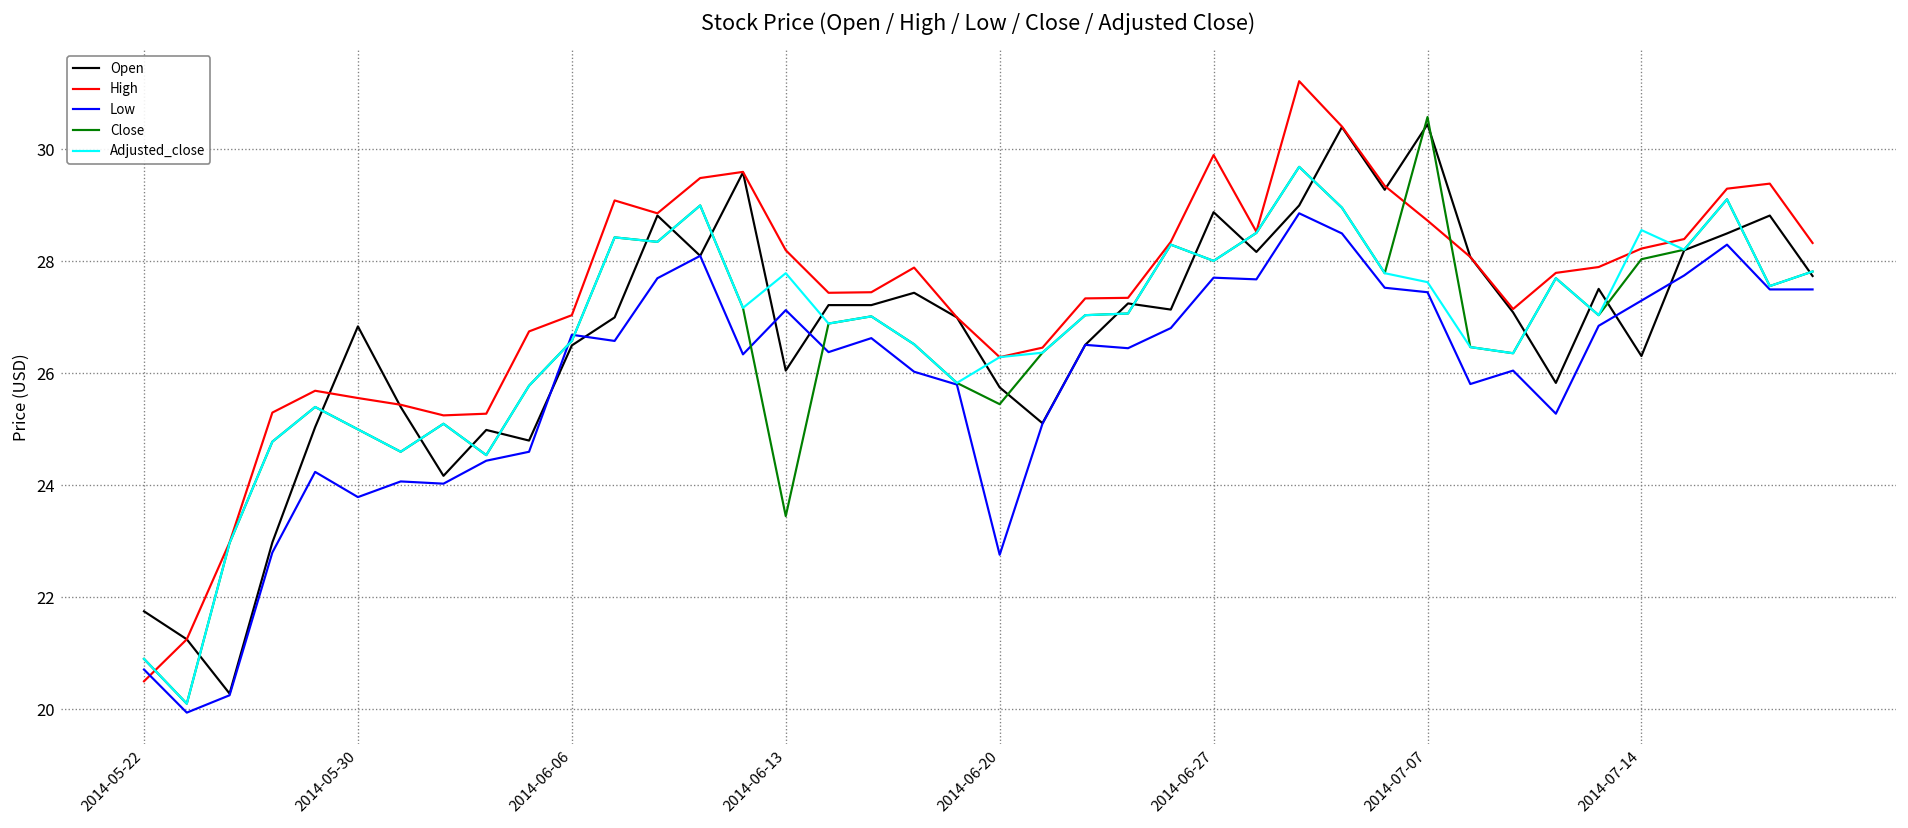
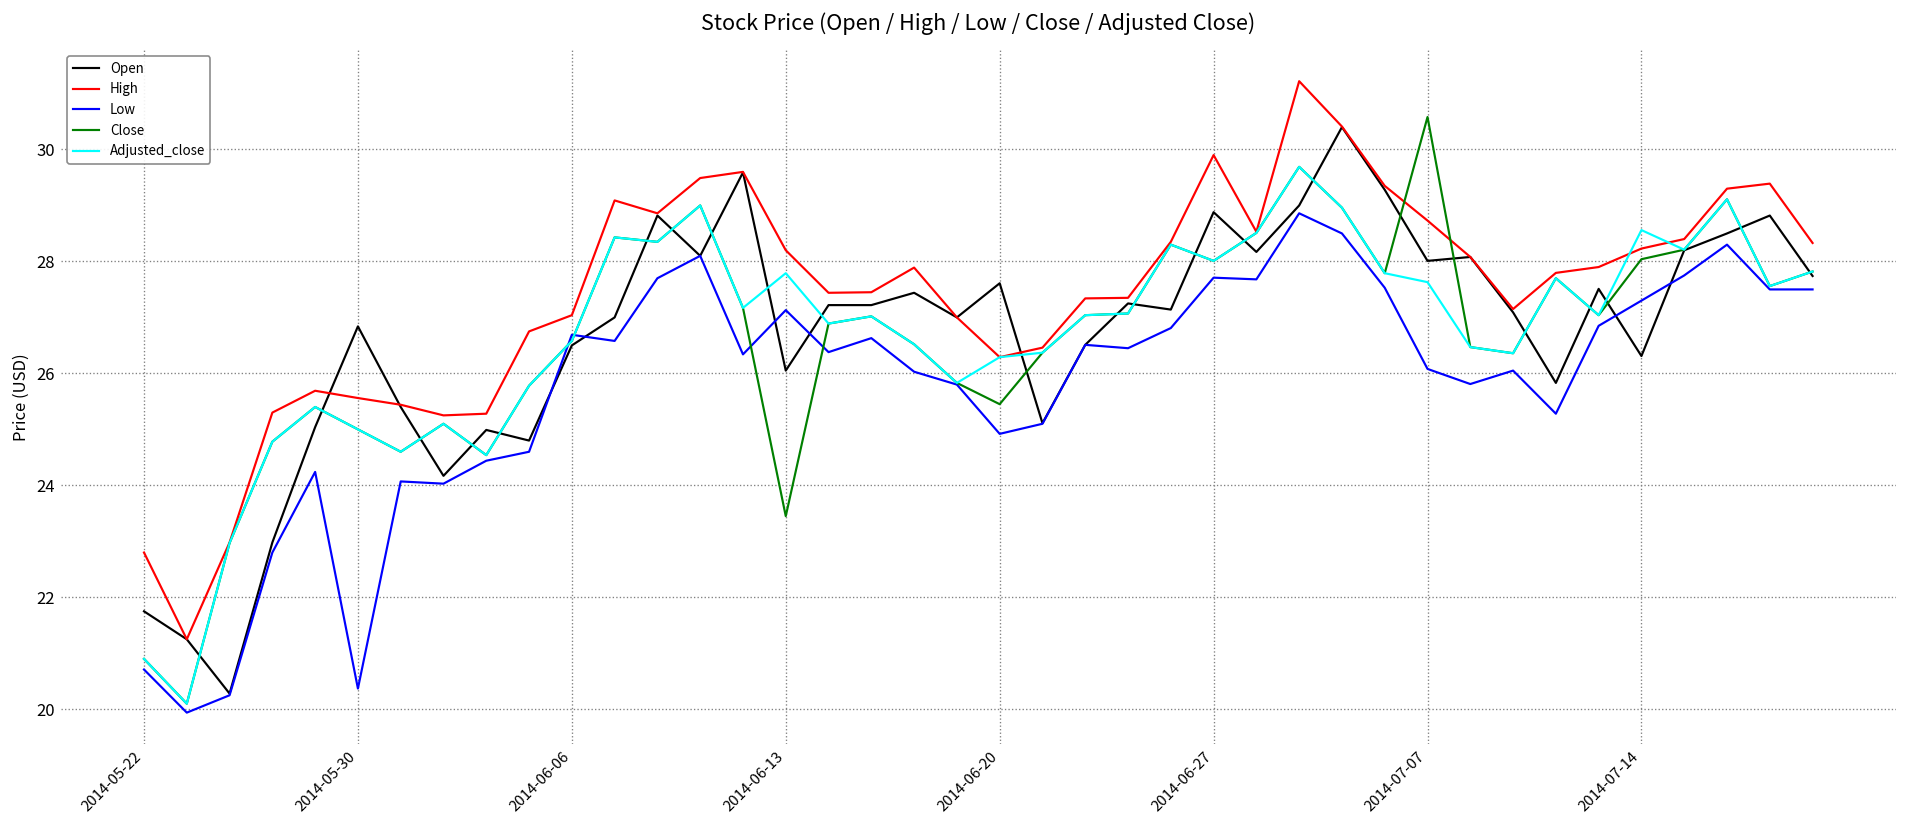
  {
    "Open": {
      "2014-05-22": 21.8,
      "2014-05-30": 26.8,
      "2014-06-06": 26.5,
      "2014-06-13": 26.1,
-     "2014-06-20": 25.8,
+     "2014-06-20": 27.6,
      "2014-06-27": 28.9,
-     "2014-07-07": 30.5,
+     "2014-07-07": 28.0,
      "2014-07-14": 26.3
    },
    "High": {
-     "2014-05-22": 20.5,
+     "2014-05-22": 22.8,
      "2014-05-30": 25.6,
      "2014-06-06": 27.0,
      "2014-06-13": 28.2,
      "2014-06-27": 29.9,
      "2014-07-07": 28.7,
      "2014-07-14": 28.2
    },
    "Low": {
      "2014-05-22": 20.7,
-     "2014-05-30": 23.8,
+     "2014-05-30": 20.4,
      "2014-06-06": 26.7,
      "2014-06-13": 27.1,
-     "2014-06-20": 22.8,
+     "2014-06-20": 24.9,
      "2014-06-27": 27.7,
-     "2014-07-07": 27.5,
+     "2014-07-07": 26.1,
      "2014-07-14": 27.3
    },
    "Close": {
      "2014-06-13": 23.5,
      "2014-06-20": 25.5,
      "2014-07-07": 30.6,
      "2014-07-14": 28.0
    },
    "Adjusted_close": {
      "2014-06-13": 27.8,
      "2014-07-07": 27.6,
      "2014-07-14": 28.6
    }
  }
